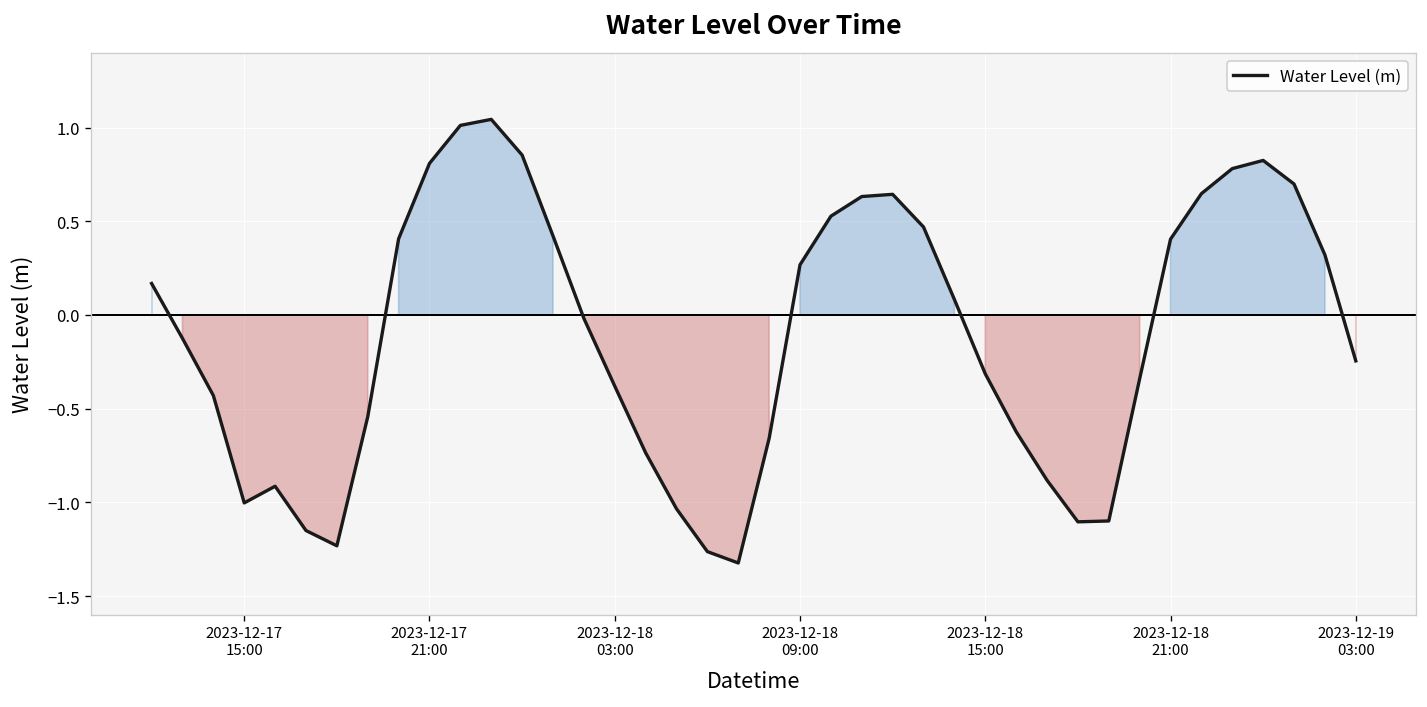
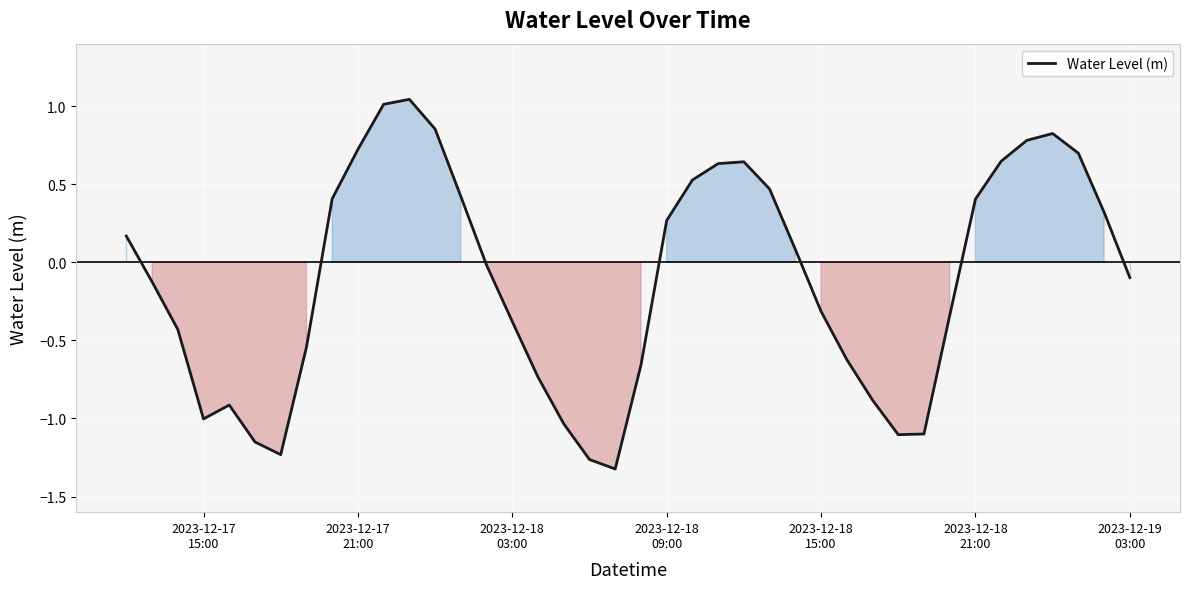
  {
    "2023-12-17 15:00": -1.00,
-   "2023-12-17 21:00": 0.81,
+   "2023-12-17 21:00": 0.72,
    "2023-12-18 03:00": -0.38,
    "2023-12-18 09:00": 0.27,
    "2023-12-18 15:00": -0.31,
    "2023-12-18 21:00": 0.40,
-   "2023-12-19 03:00": -0.25
+   "2023-12-19 03:00": -0.10
  }
